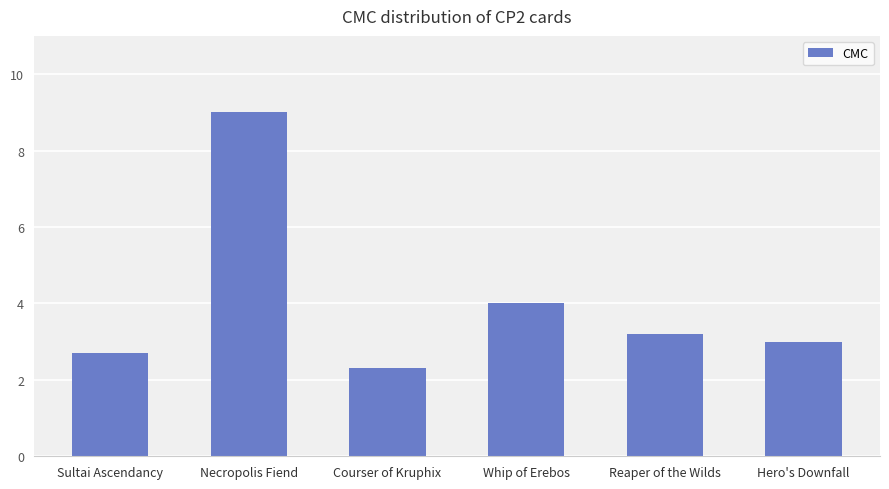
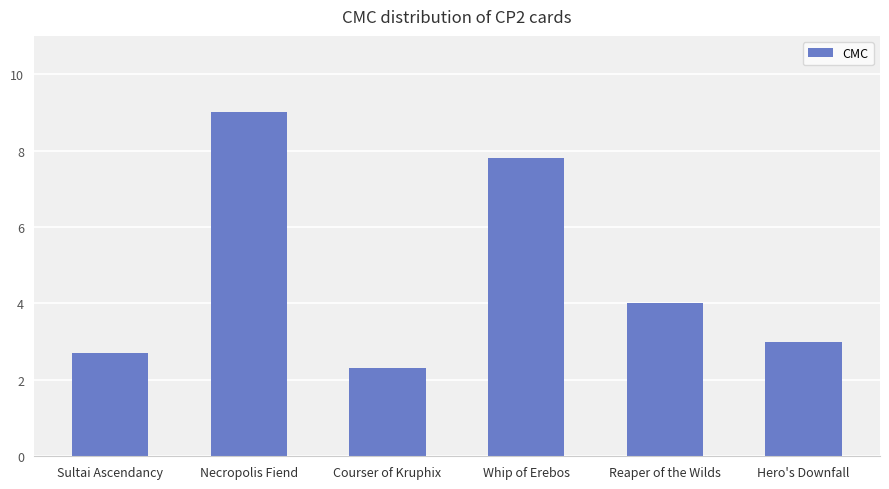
  {
    "Sultai Ascendancy": 2.7,
    "Necropolis Fiend": 9.0,
    "Courser of Kruphix": 2.3,
-   "Whip of Erebos": 4.0,
-   "Reaper of the Wilds": 3.2,
+   "Whip of Erebos": 7.8,
+   "Reaper of the Wilds": 4.0,
    "Hero's Downfall": 3.0
  }
